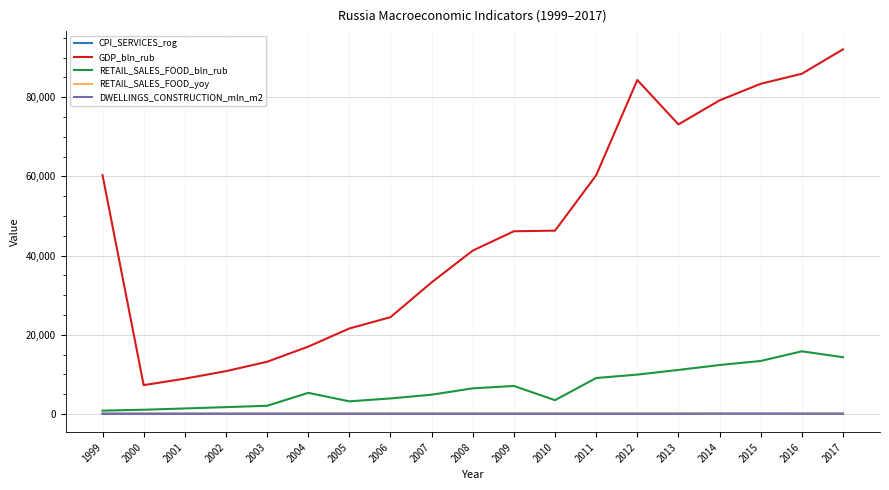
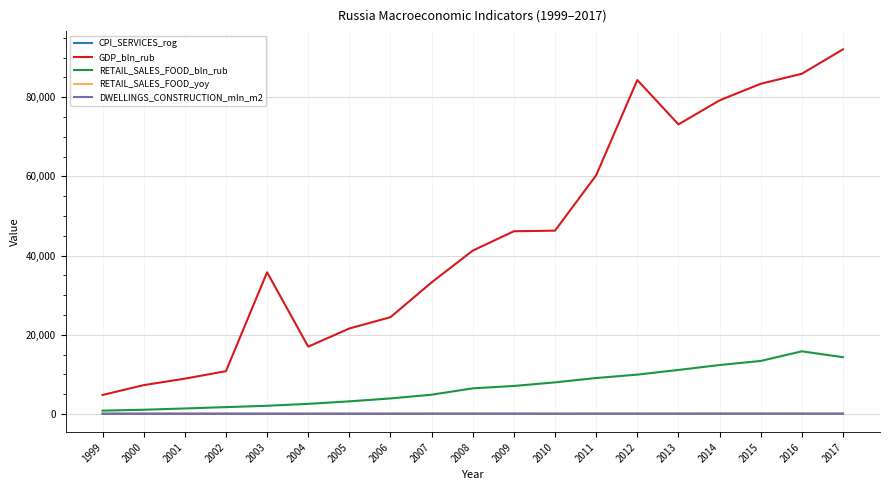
  {
    "DWELLINGS_CONSTRUCTION_mln_m2": {
      "1999": "0",
      "2000": "0",
      "2001": "0",
      "2002": "0",
      "2003": "0",
      "2004": "0",
      "2005": "0",
      "2006": "0",
      "2007": "0",
      "2008": "0",
      "2009": "0",
      "2010": "0",
      "2011": "0",
      "2012": "0",
      "2013": "0",
      "2014": "0",
      "2015": "0",
      "2016": "0",
      "2017": "0"
    },
    "GDP_bln_rub": {
-     "1999": "60,000",
+     "1999": "5,000",
      "2000": "7,000",
      "2001": "9,000",
      "2002": "11,000",
-     "2003": "13,000",
+     "2003": "36,000",
      "2004": "17,000",
      "2005": "22,000",
      "2006": "24,000",
      "2007": "33,000",
      "2008": "41,000",
      "2009": "46,000",
      "2010": "46,000",
      "2011": "60,000",
      "2012": "84,000",
      "2013": "73,000",
      "2014": "79,000",
      "2015": "83,000",
      "2016": "86,000",
      "2017": "92,000"
    },
    "RETAIL_SALES_FOOD_bln_rub": {
      "1999": "1,000",
      "2000": "1,000",
      "2001": "1,000",
      "2002": "2,000",
      "2003": "2,000",
-     "2004": "5,000",
+     "2004": "3,000",
      "2005": "3,000",
      "2006": "4,000",
      "2007": "5,000",
      "2008": "6,000",
      "2009": "7,000",
-     "2010": "4,000",
+     "2010": "8,000",
      "2011": "9,000",
      "2012": "10,000",
      "2013": "11,000",
      "2014": "12,000",
      "2015": "13,000",
      "2016": "16,000",
      "2017": "14,000"
    }
  }
